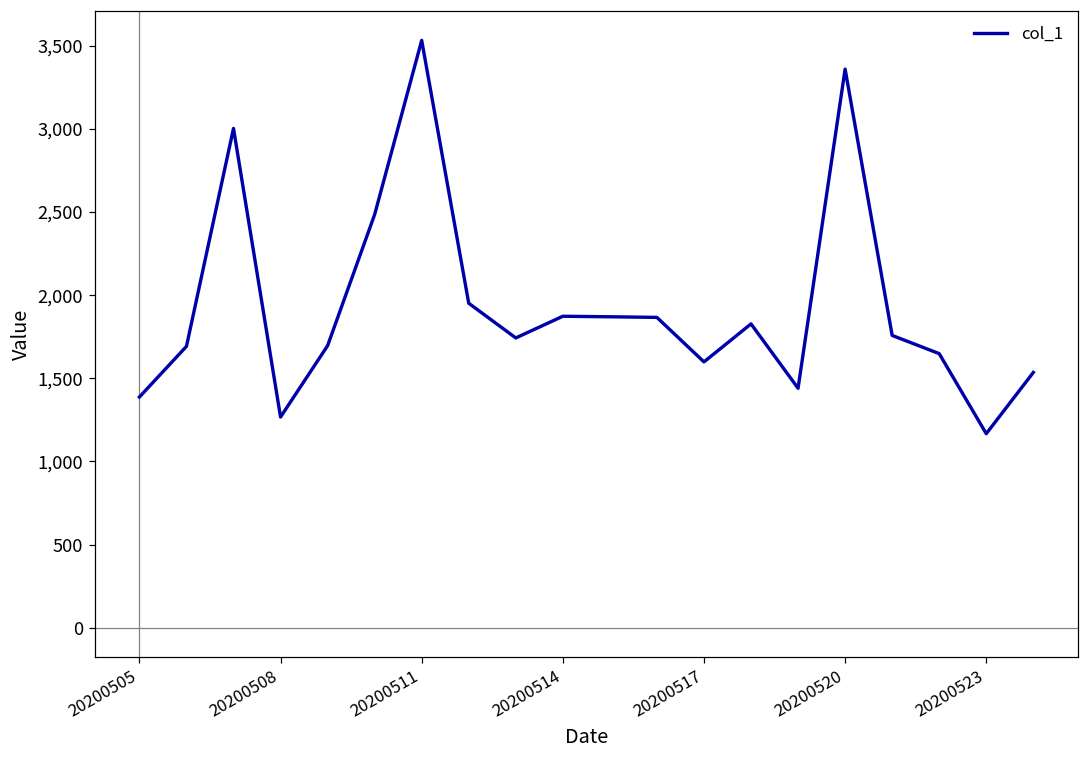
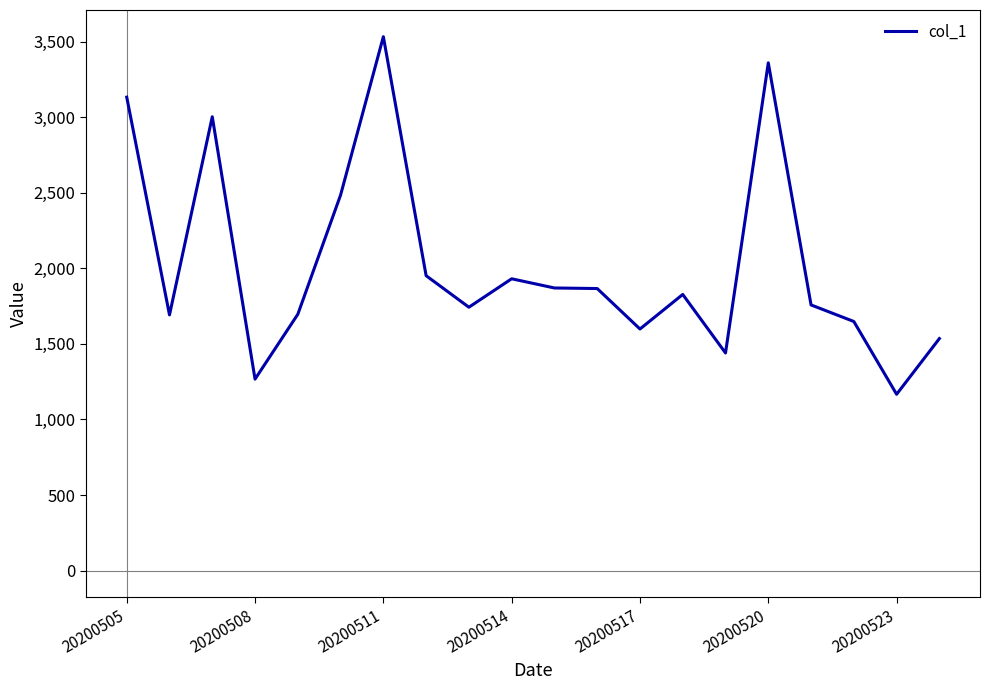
  {
-   "20200505": "1,390",
+   "20200505": "3,130",
    "20200508": "1,270",
    "20200511": "3,530",
-   "20200514": "1,870",
+   "20200514": "1,930",
    "20200517": "1,600",
    "20200520": "3,360",
    "20200523": "1,170"
  }
